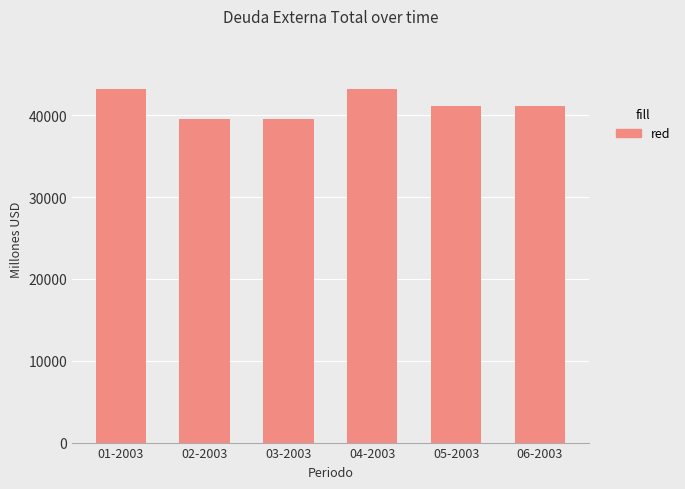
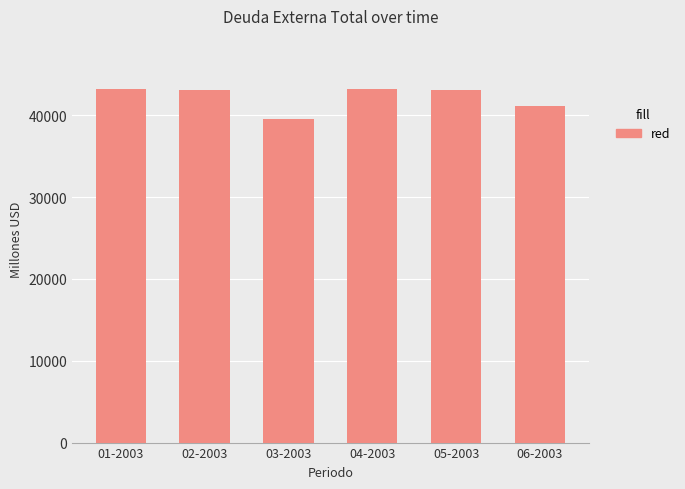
  {
    "01-2003": 43000,
-   "02-2003": 40000,
+   "02-2003": 43000,
    "03-2003": 40000,
    "04-2003": 43000,
-   "05-2003": 41000,
+   "05-2003": 43000,
    "06-2003": 41000
  }
